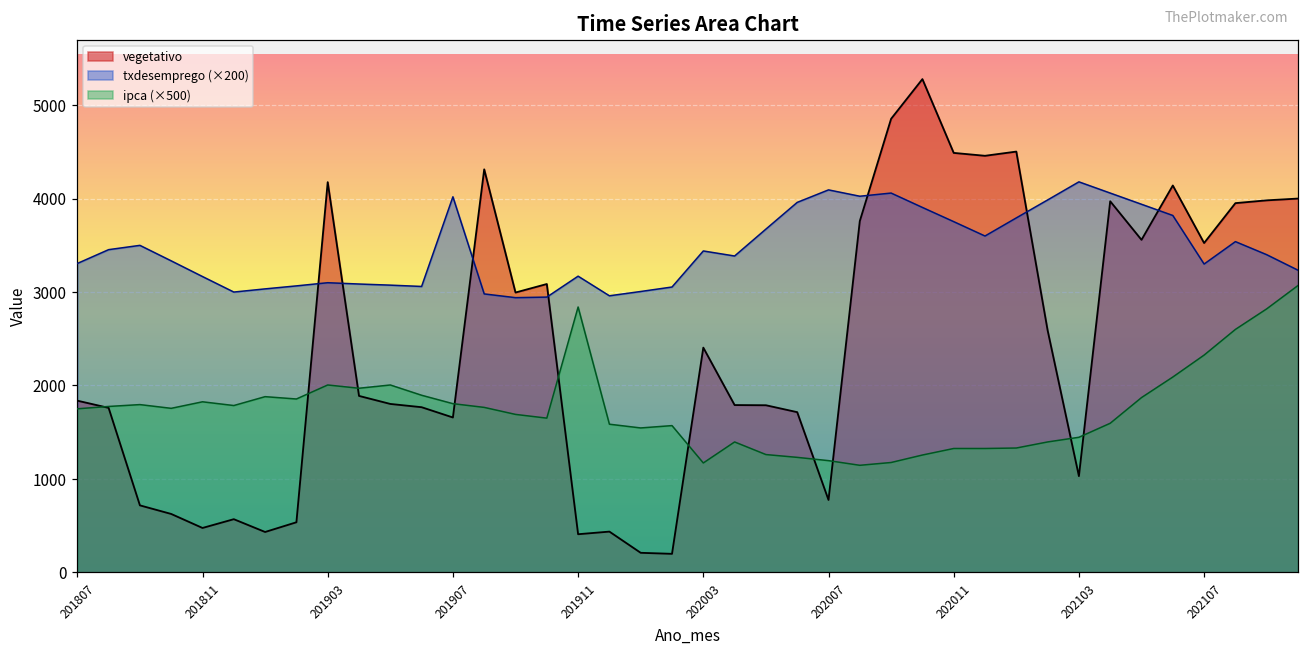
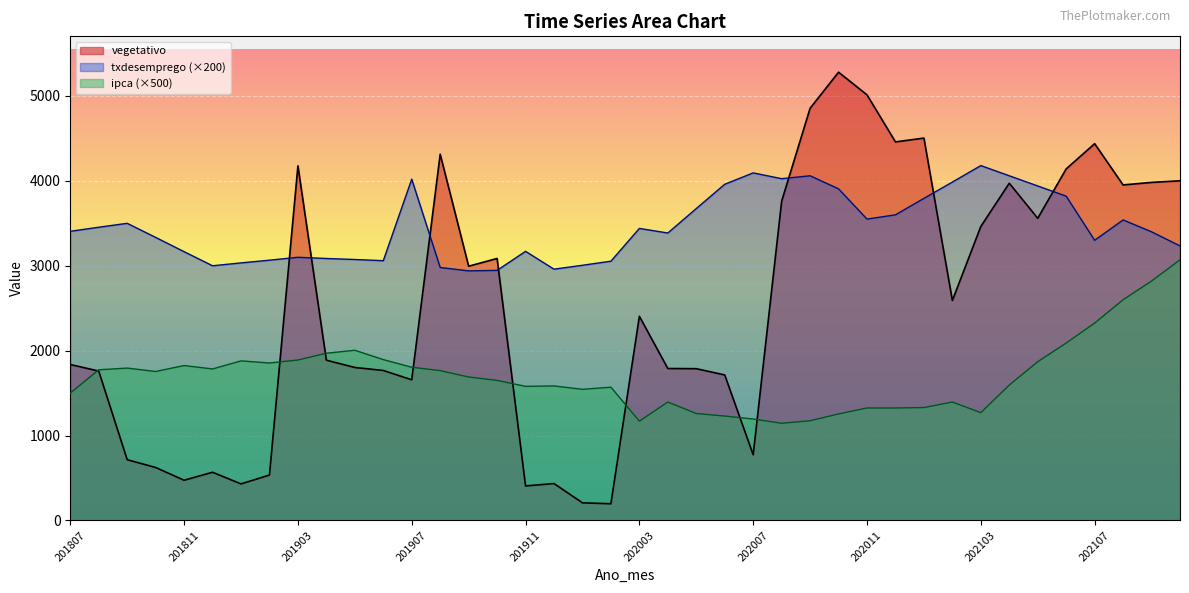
  {
    "vegetativo": {
      "201807": 1800,
      "201811": 500,
      "201903": 4200,
      "201907": 1700,
      "201911": 400,
      "202003": 2400,
      "202007": 800,
-     "202011": 4500,
-     "202103": 1000,
-     "202107": 3500
+     "202011": 5000,
+     "202103": 3500,
+     "202107": 4400
    },
    "txdesemprego (×200)": {
-     "201807": 3300,
+     "201807": 3400,
      "201811": 3200,
      "201903": 3100,
      "201907": 4000,
      "201911": 3200,
      "202003": 3400,
      "202007": 4100,
-     "202011": 3800,
+     "202011": 3600,
      "202103": 4200,
      "202107": 3300
    },
    "ipca (×500)": {
-     "201807": 1800,
+     "201807": 1500,
      "201811": 1800,
-     "201903": 2000,
+     "201903": 1900,
      "201907": 1800,
-     "201911": 2800,
+     "201911": 1600,
      "202003": 1200,
      "202007": 1200,
      "202011": 1300,
-     "202103": 1400,
+     "202103": 1300,
      "202107": 2300
    }
  }
